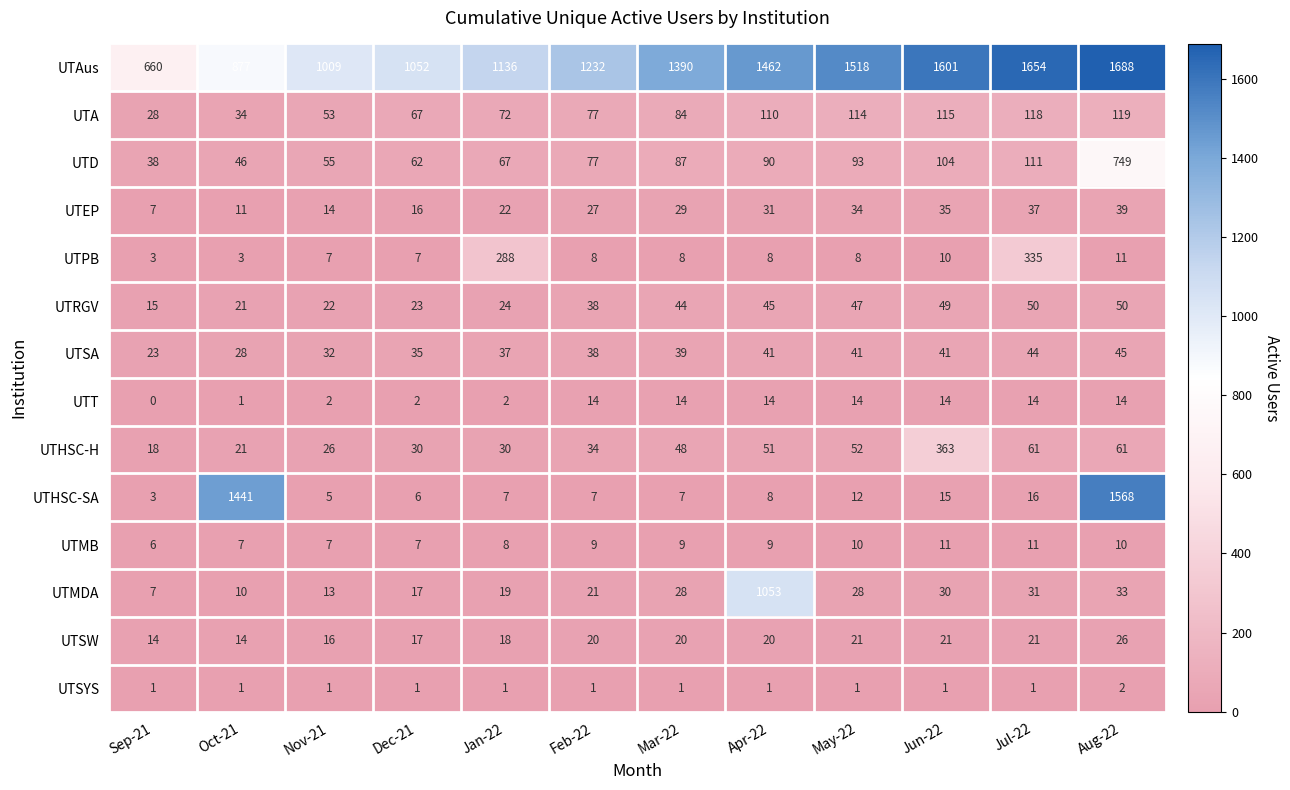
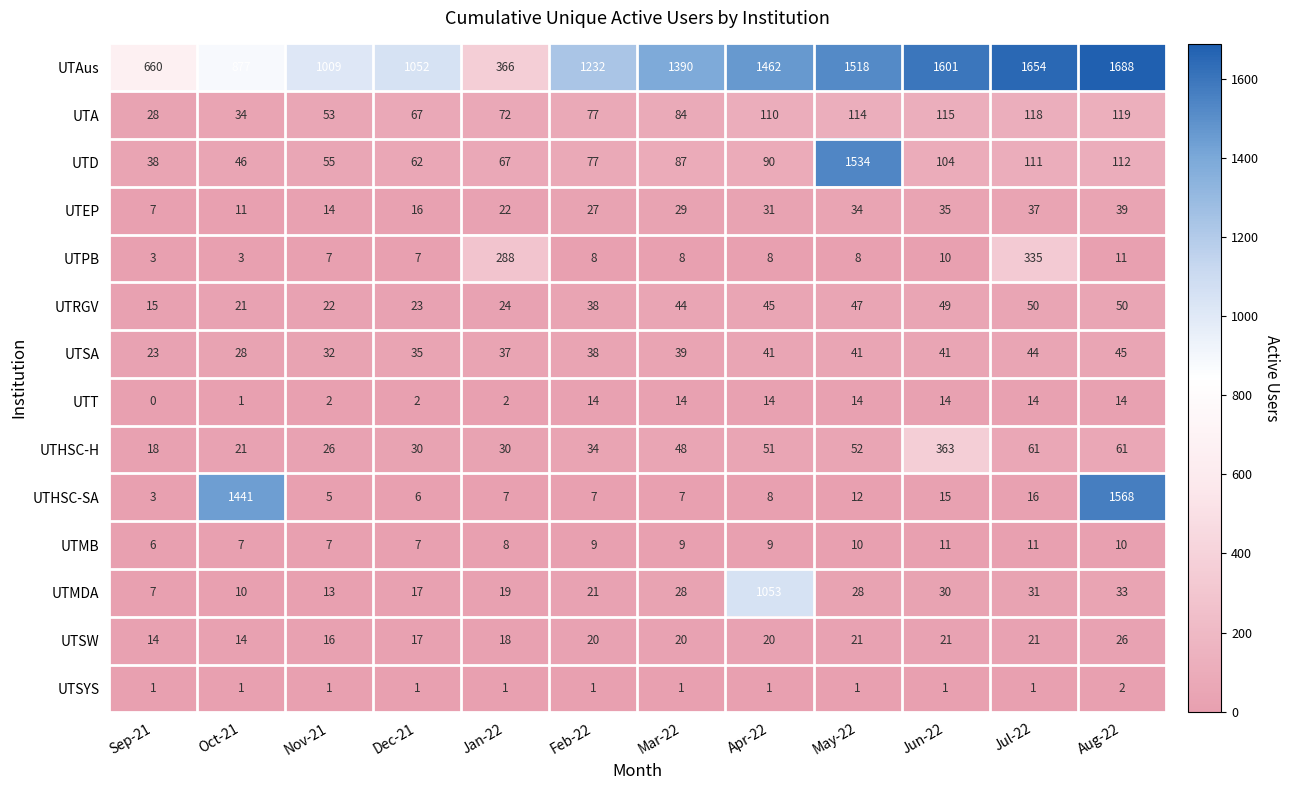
  {
    "UTAus": {
      "Sep-21": 660,
-     "Jan-22": 1136,
+     "Jan-22": 366,
      "Feb-22": 1232,
      "Mar-22": 1390,
      "Apr-22": 1462,
      "May-22": 1518,
      "Jun-22": 1601,
      "Jul-22": 1654,
      "Aug-22": 1688
    },
    "UTA": {
      "Sep-21": 28,
      "Oct-21": 34,
      "Nov-21": 53,
      "Dec-21": 67,
      "Jan-22": 72,
      "Feb-22": 77,
      "Mar-22": 84,
      "Apr-22": 110,
      "May-22": 114,
      "Jun-22": 115,
      "Jul-22": 118,
      "Aug-22": 119
    },
    "UTD": {
      "Sep-21": 38,
      "Oct-21": 46,
      "Nov-21": 55,
      "Dec-21": 62,
      "Jan-22": 67,
      "Feb-22": 77,
      "Mar-22": 87,
      "Apr-22": 90,
-     "May-22": 93,
+     "May-22": 1534,
      "Jun-22": 104,
      "Jul-22": 111,
-     "Aug-22": 749
+     "Aug-22": 112
    },
    "UTEP": {
      "Sep-21": 7,
      "Oct-21": 11,
      "Nov-21": 14,
      "Dec-21": 16,
      "Jan-22": 22,
      "Feb-22": 27,
      "Mar-22": 29,
      "Apr-22": 31,
      "May-22": 34,
      "Jun-22": 35,
      "Jul-22": 37,
      "Aug-22": 39
    },
    "UTPB": {
      "Sep-21": 3,
      "Oct-21": 3,
      "Nov-21": 7,
      "Dec-21": 7,
      "Jan-22": 288,
      "Feb-22": 8,
      "Mar-22": 8,
      "Apr-22": 8,
      "May-22": 8,
      "Jun-22": 10,
      "Jul-22": 335,
      "Aug-22": 11
    },
    "UTRGV": {
      "Sep-21": 15,
      "Oct-21": 21,
      "Nov-21": 22,
      "Dec-21": 23,
      "Jan-22": 24,
      "Feb-22": 38,
      "Mar-22": 44,
      "Apr-22": 45,
      "May-22": 47,
      "Jun-22": 49,
      "Jul-22": 50,
      "Aug-22": 50
    },
    "UTSA": {
      "Sep-21": 23,
      "Oct-21": 28,
      "Nov-21": 32,
      "Dec-21": 35,
      "Jan-22": 37,
      "Feb-22": 38,
      "Mar-22": 39,
      "Apr-22": 41,
      "May-22": 41,
      "Jun-22": 41,
      "Jul-22": 44,
      "Aug-22": 45
    },
    "UTT": {
      "Sep-21": 0,
      "Oct-21": 1,
      "Nov-21": 2,
      "Dec-21": 2,
      "Jan-22": 2,
      "Feb-22": 14,
      "Mar-22": 14,
      "Apr-22": 14,
      "May-22": 14,
      "Jun-22": 14,
      "Jul-22": 14,
      "Aug-22": 14
    },
    "UTHSC-H": {
      "Sep-21": 18,
      "Oct-21": 21,
      "Nov-21": 26,
      "Dec-21": 30,
      "Jan-22": 30,
      "Feb-22": 34,
      "Mar-22": 48,
      "Apr-22": 51,
      "May-22": 52,
      "Jun-22": 363,
      "Jul-22": 61,
      "Aug-22": 61
    },
    "UTHSC-SA": {
      "Sep-21": 3,
      "Oct-21": 1441,
      "Nov-21": 5,
      "Dec-21": 6,
      "Jan-22": 7,
      "Feb-22": 7,
      "Mar-22": 7,
      "Apr-22": 8,
      "May-22": 12,
      "Jun-22": 15,
      "Jul-22": 16,
      "Aug-22": 1568
    },
    "UTMB": {
      "Sep-21": 6,
      "Oct-21": 7,
      "Nov-21": 7,
      "Dec-21": 7,
      "Jan-22": 8,
      "Feb-22": 9,
      "Mar-22": 9,
      "Apr-22": 9,
      "May-22": 10,
      "Jun-22": 11,
      "Jul-22": 11,
      "Aug-22": 10
    },
    "UTMDA": {
      "Sep-21": 7,
      "Oct-21": 10,
      "Nov-21": 13,
      "Dec-21": 17,
      "Jan-22": 19,
      "Feb-22": 21,
      "Mar-22": 28,
      "May-22": 28,
      "Jun-22": 30,
      "Jul-22": 31,
      "Aug-22": 33
    },
    "UTSW": {
      "Sep-21": 14,
      "Oct-21": 14,
      "Nov-21": 16,
      "Dec-21": 17,
      "Jan-22": 18,
      "Feb-22": 20,
      "Mar-22": 20,
      "Apr-22": 20,
      "May-22": 21,
      "Jun-22": 21,
      "Jul-22": 21,
      "Aug-22": 26
    },
    "UTSYS": {
      "Sep-21": 1,
      "Oct-21": 1,
      "Nov-21": 1,
      "Dec-21": 1,
      "Jan-22": 1,
      "Feb-22": 1,
      "Mar-22": 1,
      "Apr-22": 1,
      "May-22": 1,
      "Jun-22": 1,
      "Jul-22": 1,
      "Aug-22": 2
    }
  }
